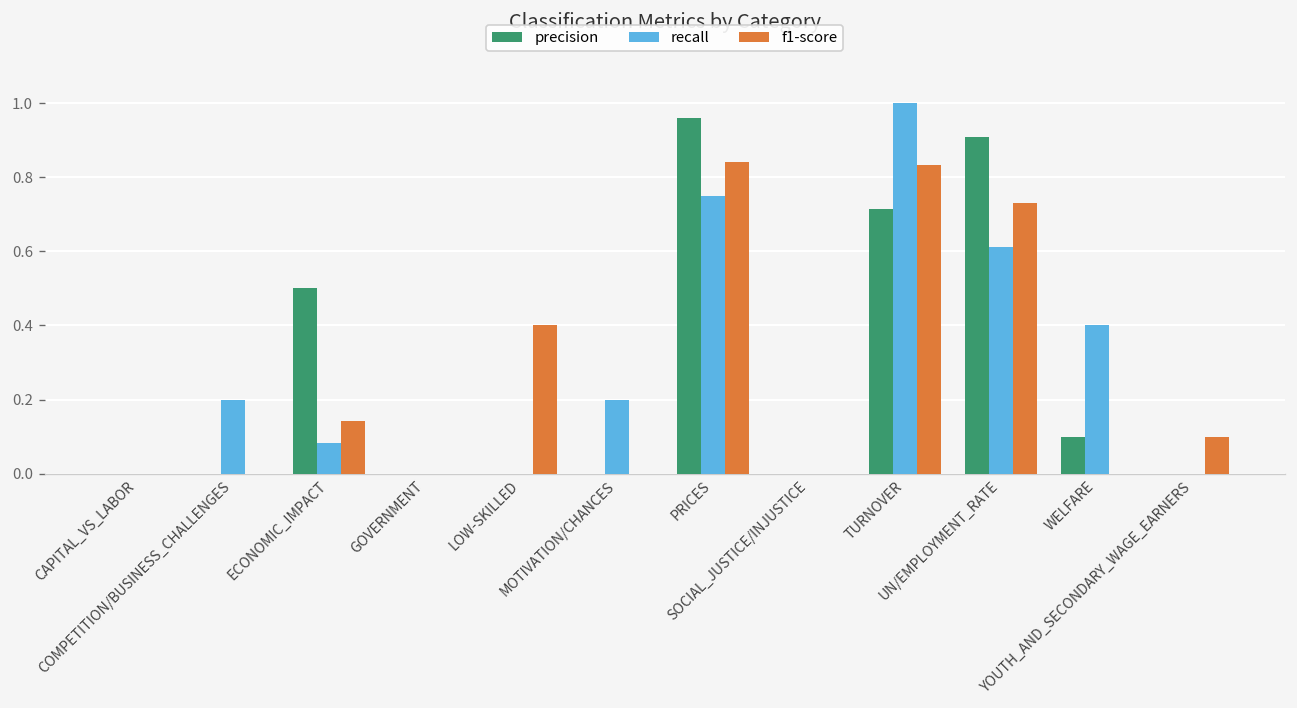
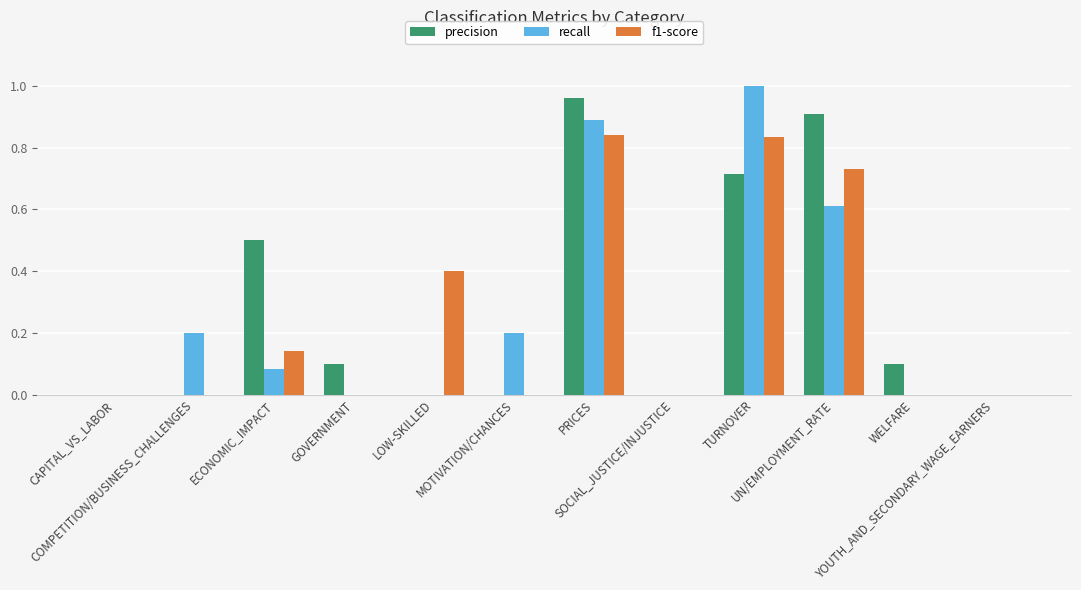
  {
    "precision": {
      "CAPITAL_VS_LABOR": 0.0,
      "COMPETITION/BUSINESS_CHALLENGES": 0.0,
      "ECONOMIC_IMPACT": 0.5,
-     "GOVERNMENT": 0.0,
+     "GOVERNMENT": 0.1,
      "LOW-SKILLED": 0.0,
      "MOTIVATION/CHANCES": 0.0,
      "PRICES": 0.96,
      "SOCIAL_JUSTICE/INJUSTICE": 0.0,
      "TURNOVER": 0.71,
      "UN/EMPLOYMENT_RATE": 0.91,
      "WELFARE": 0.1,
      "YOUTH_AND_SECONDARY_WAGE_EARNERS": 0.0
    },
    "recall": {
      "CAPITAL_VS_LABOR": 0.00,
      "COMPETITION/BUSINESS_CHALLENGES": 0.20,
      "ECONOMIC_IMPACT": 0.08,
      "GOVERNMENT": 0.00,
      "LOW-SKILLED": 0.00,
      "MOTIVATION/CHANCES": 0.20,
-     "PRICES": 0.75,
+     "PRICES": 0.89,
      "SOCIAL_JUSTICE/INJUSTICE": 0.00,
      "TURNOVER": 1.00,
      "UN/EMPLOYMENT_RATE": 0.61,
-     "WELFARE": 0.4,
+     "WELFARE": 0.0,
      "YOUTH_AND_SECONDARY_WAGE_EARNERS": 0.00
    },
    "f1-score": {
      "CAPITAL_VS_LABOR": 0.0,
      "COMPETITION/BUSINESS_CHALLENGES": 0.0,
      "ECONOMIC_IMPACT": 0.14,
      "GOVERNMENT": 0.0,
      "LOW-SKILLED": 0.4,
      "MOTIVATION/CHANCES": 0.0,
      "PRICES": 0.84,
      "SOCIAL_JUSTICE/INJUSTICE": 0.0,
      "TURNOVER": 0.83,
      "UN/EMPLOYMENT_RATE": 0.73,
      "WELFARE": 0.0,
-     "YOUTH_AND_SECONDARY_WAGE_EARNERS": 0.1
+     "YOUTH_AND_SECONDARY_WAGE_EARNERS": 0.0
    }
  }
